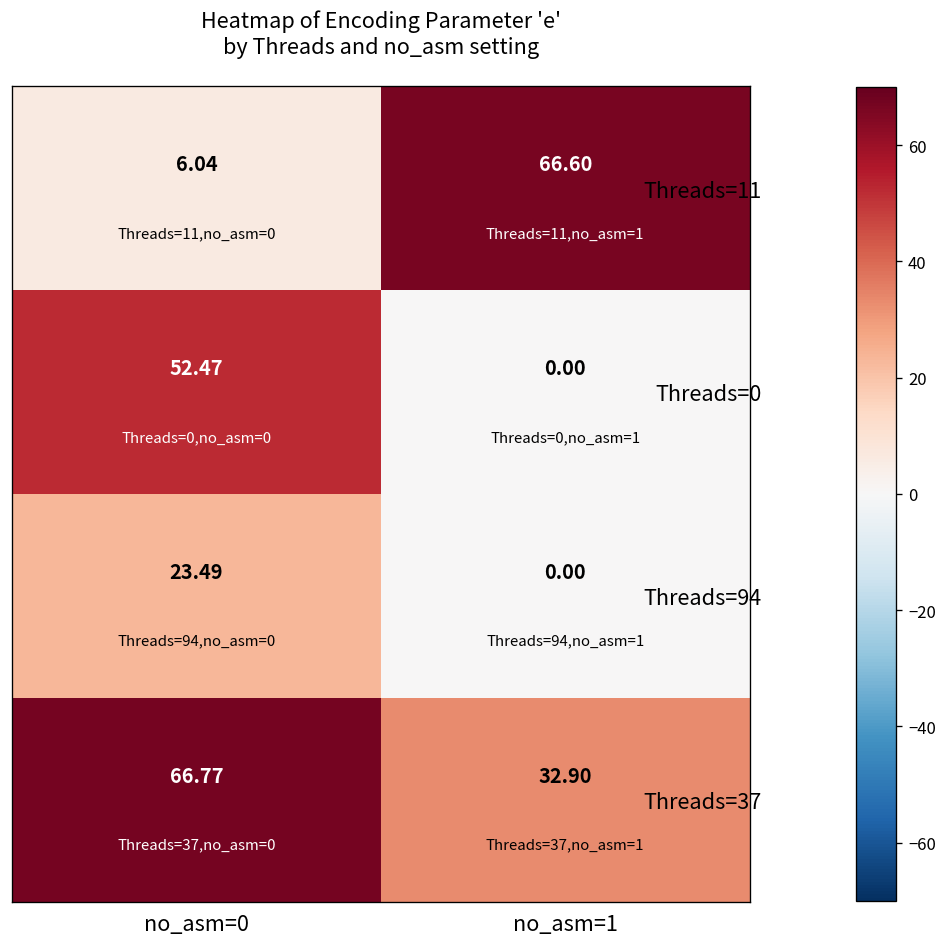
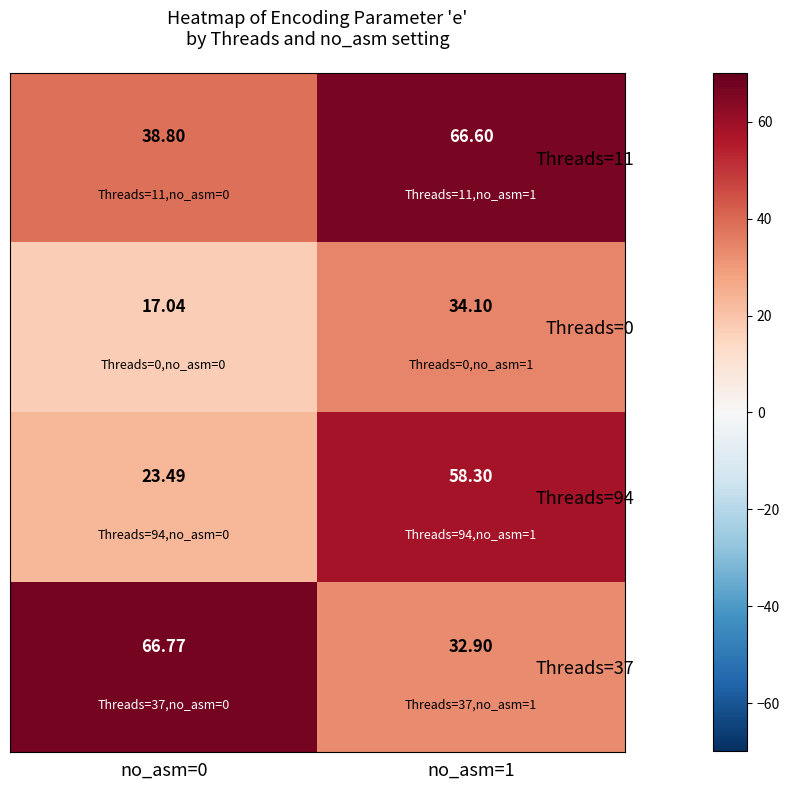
  {
    "Threads=11": {
-     "no_asm=0": 6.04
+     "no_asm=0": 38.80
    },
    "Threads=0": {
-     "no_asm=0": 52.47,
-     "no_asm=1": 0.00
+     "no_asm=0": 17.04,
+     "no_asm=1": 34.10
    },
    "Threads=94": {
-     "no_asm=1": 0.00
+     "no_asm=1": 58.30
    }
  }
